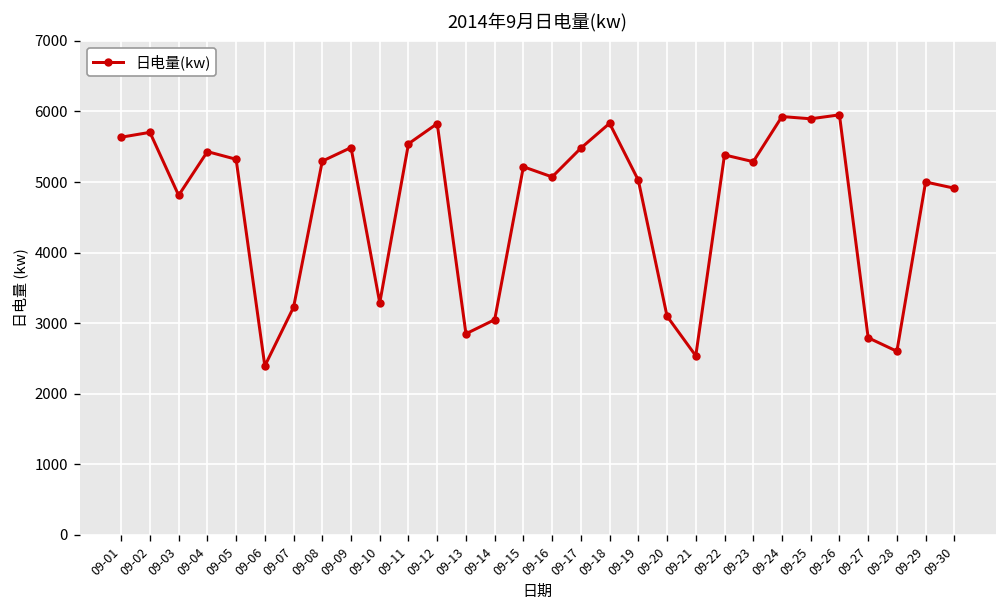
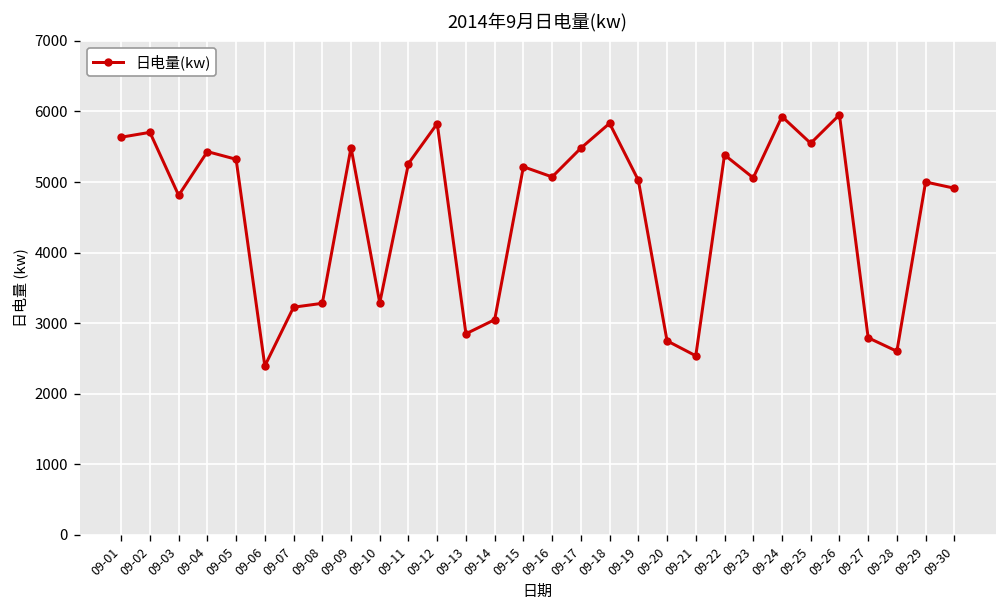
  {
    "09-01": 5600,
    "09-02": 5700,
    "09-03": 4800,
    "09-04": 5400,
    "09-05": 5300,
    "09-06": 2400,
    "09-07": 3200,
-   "09-08": 5300,
+   "09-08": 3300,
    "09-09": 5500,
    "09-10": 3300,
-   "09-11": 5500,
+   "09-11": 5300,
    "09-12": 5800,
    "09-13": 2800,
    "09-14": 3000,
    "09-15": 5200,
    "09-16": 5100,
    "09-17": 5500,
    "09-18": 5800,
    "09-19": 5000,
-   "09-20": 3100,
+   "09-20": 2700,
    "09-21": 2500,
    "09-22": 5400,
-   "09-23": 5300,
+   "09-23": 5100,
    "09-24": 5900,
-   "09-25": 5900,
+   "09-25": 5500,
    "09-26": 6000,
    "09-27": 2800,
    "09-28": 2600,
    "09-29": 5000,
    "09-30": 4900
  }
